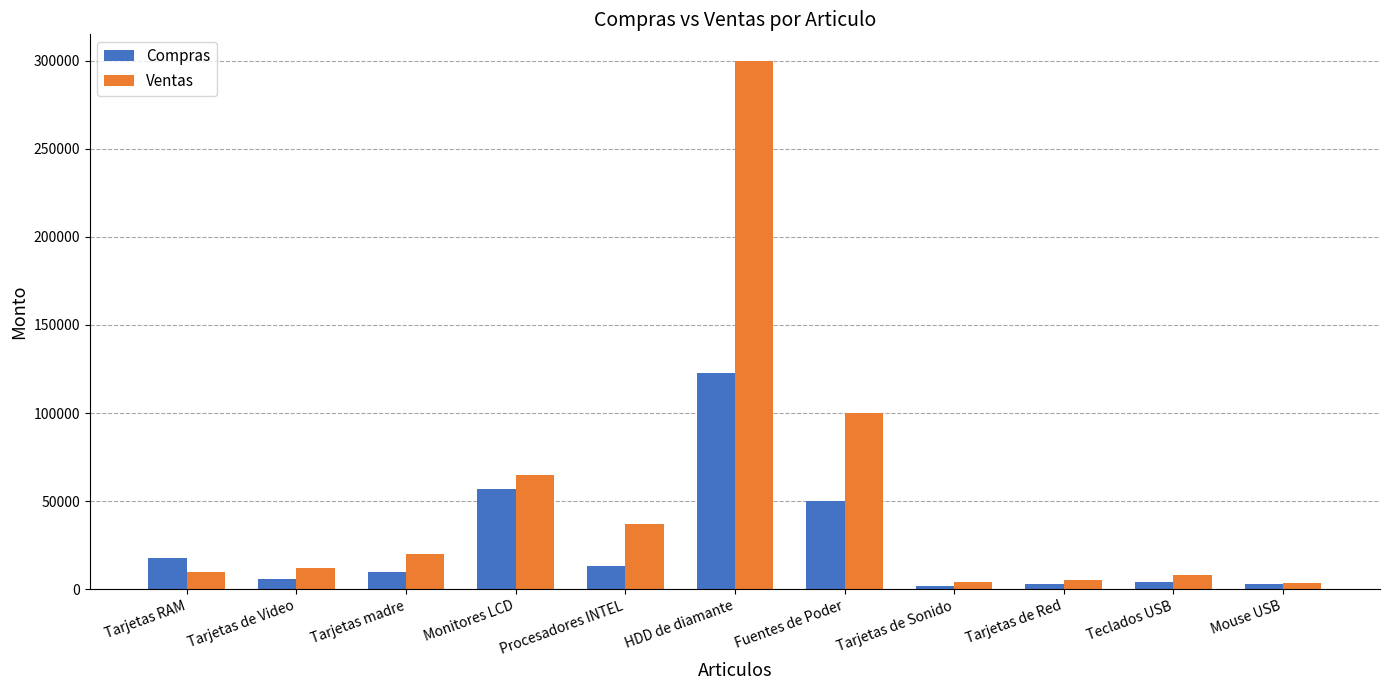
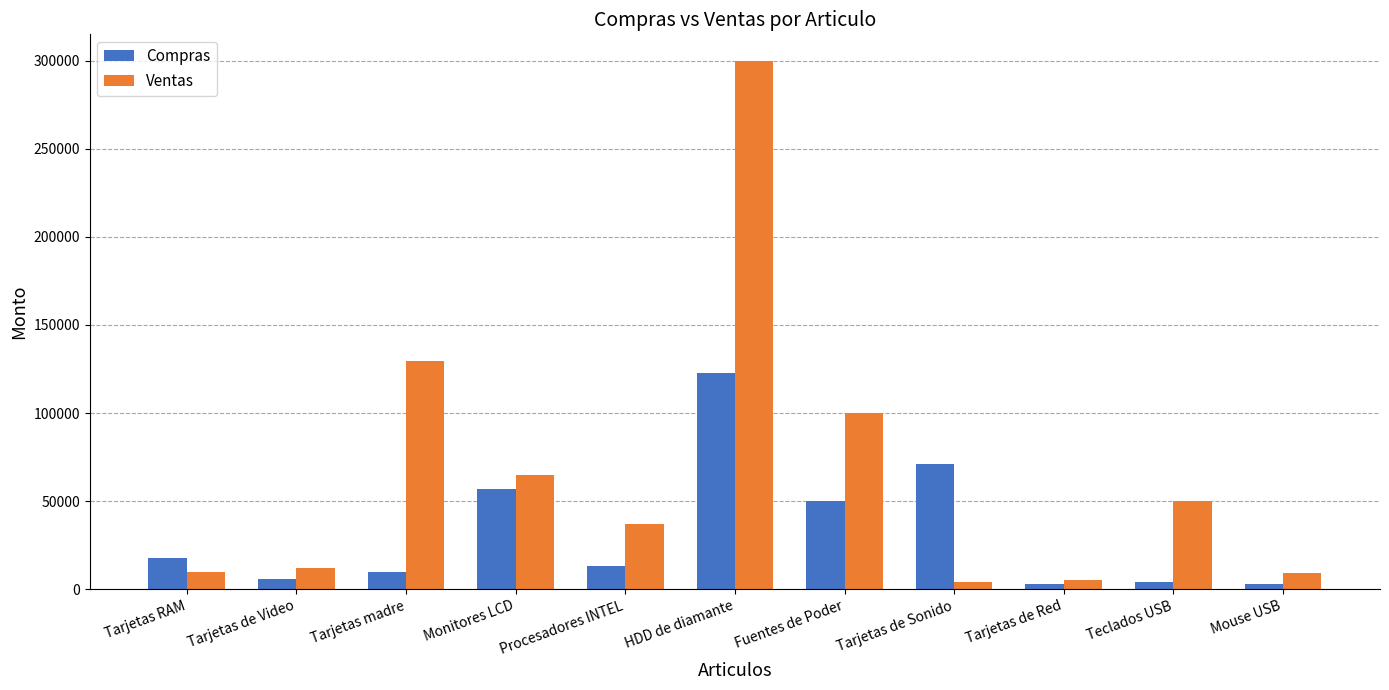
  {
    "Compras": {
      "Tarjetas RAM": 18000,
      "Tarjetas de Video": 6000,
      "Tarjetas madre": 10000,
      "Monitores LCD": 57000,
      "Procesadores INTEL": 13000,
      "HDD de diamante": 123000,
      "Fuentes de Poder": 50000,
-     "Tarjetas de Sonido": 2000,
+     "Tarjetas de Sonido": 71000,
      "Tarjetas de Red": 3000,
      "Teclados USB": 4000,
      "Mouse USB": 3000
    },
    "Ventas": {
      "Tarjetas RAM": 10000,
      "Tarjetas de Video": 12000,
-     "Tarjetas madre": 20000,
+     "Tarjetas madre": 130000,
      "Monitores LCD": 65000,
      "Procesadores INTEL": 37000,
      "HDD de diamante": 300000,
      "Fuentes de Poder": 100000,
      "Tarjetas de Sonido": 4000,
      "Tarjetas de Red": 5000,
-     "Teclados USB": 8000,
-     "Mouse USB": 4000
+     "Teclados USB": 50000,
+     "Mouse USB": 9000
    }
  }
